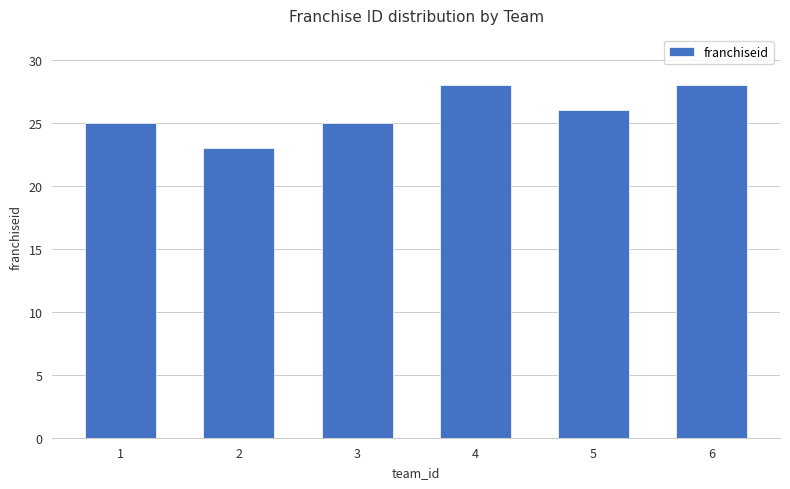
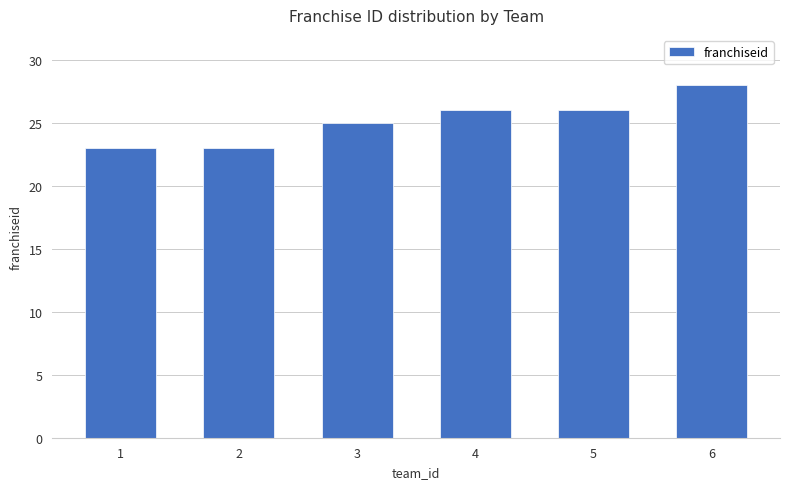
  {
-   "1": 25,
+   "1": 23,
    "2": 23,
    "3": 25,
-   "4": 28,
+   "4": 26,
    "5": 26,
    "6": 28
  }
